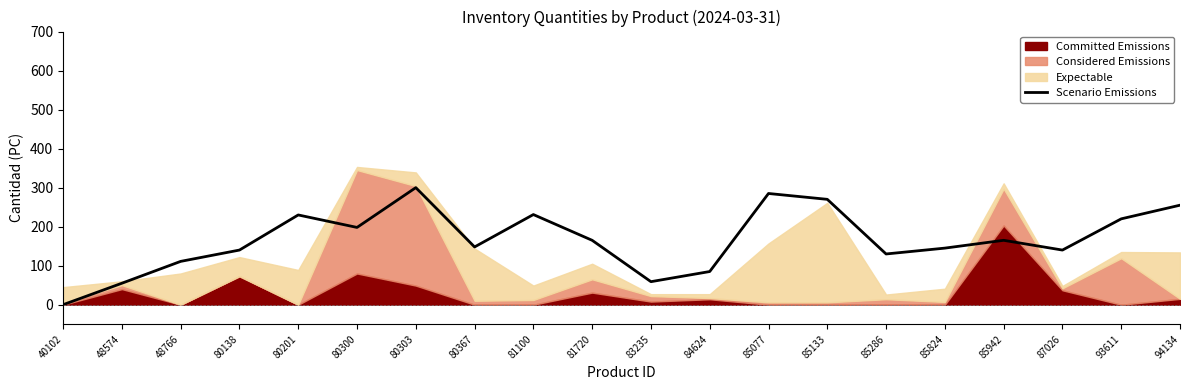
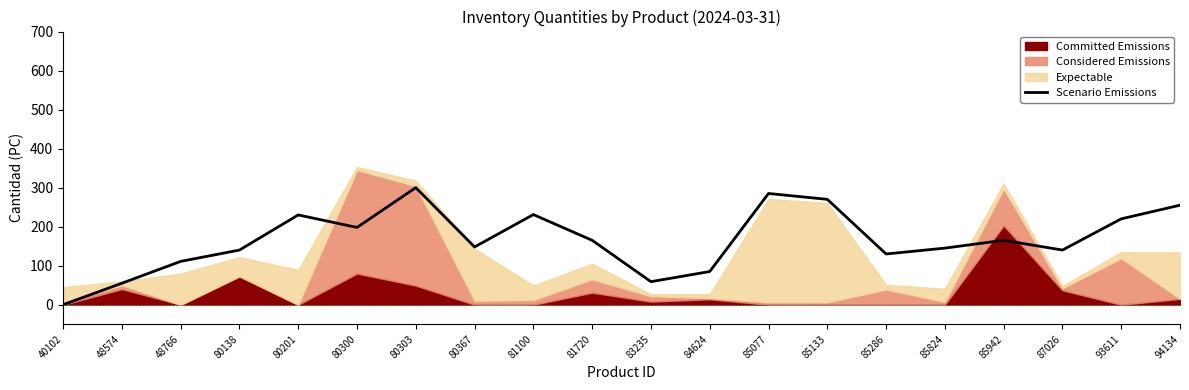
  {
    "Committed Emissions": {
      "48574": 40,
      "80300": 80,
      "80303": 50,
      "80367": 0,
      "81100": 0,
      "81720": 30,
      "83235": 10,
      "85286": 0,
      "85824": 0,
      "85942": 200,
      "93611": 0
    },
    "Scenario Emissions": {
      "48766": 110,
      "80138": 140,
      "80201": 230,
      "80300": 200,
      "81100": 230,
      "81720": 170,
      "83235": 60,
      "84624": 90,
      "85077": 290,
      "85133": 270,
      "85286": 130,
      "85824": 150,
      "85942": 170,
      "87026": 140,
      "93611": 220,
      "94134": 260
    },
    "Considered Emissions": {
      "80300": 270,
      "80367": 10,
      "81100": 10,
      "81720": 30,
-     "85286": 10,
+     "85286": 40,
      "85824": 10,
      "85942": 90,
      "93611": 120
    },
    "Expectable": {
      "40102": 40,
      "48766": 80,
      "80138": 50,
      "80201": 90,
      "80300": 10,
-     "80303": 40,
+     "80303": 10,
      "81100": 40,
      "81720": 40,
      "84624": 10,
-     "85077": 150,
+     "85077": 270,
      "85133": 260,
      "85286": 10,
      "85824": 30,
      "85942": 10,
      "93611": 20,
      "94134": 120
    }
  }
